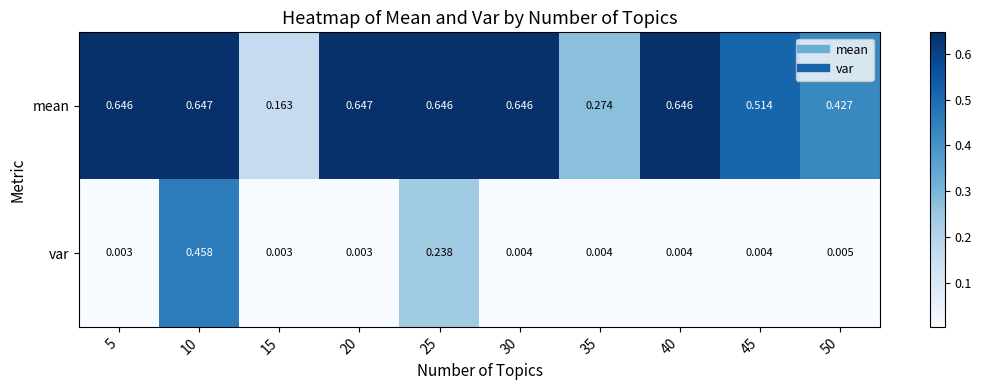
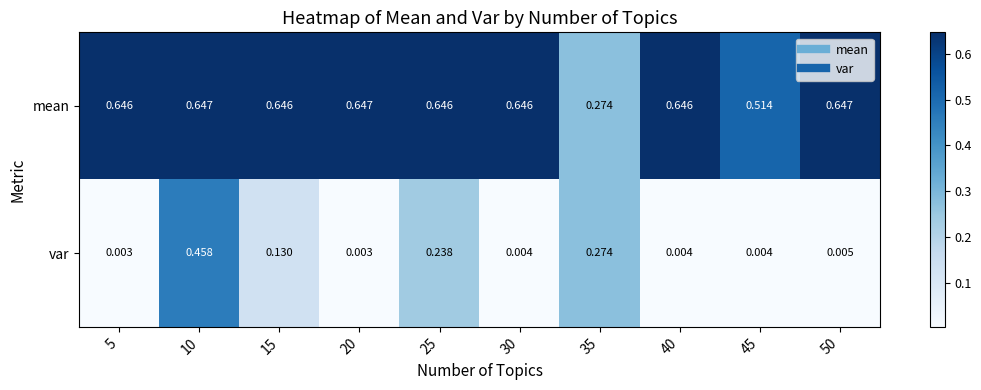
  {
    "mean": {
      "5": 0.646,
      "10": 0.647,
-     "15": 0.163,
+     "15": 0.646,
      "20": 0.647,
      "25": 0.646,
      "30": 0.646,
      "35": 0.274,
      "40": 0.646,
      "45": 0.514,
-     "50": 0.427
+     "50": 0.647
    },
    "var": {
      "5": 0.003,
      "10": 0.458,
-     "15": 0.003,
+     "15": 0.130,
      "20": 0.003,
      "25": 0.238,
      "30": 0.004,
-     "35": 0.004,
+     "35": 0.274,
      "40": 0.004,
      "45": 0.004,
      "50": 0.005
    }
  }
